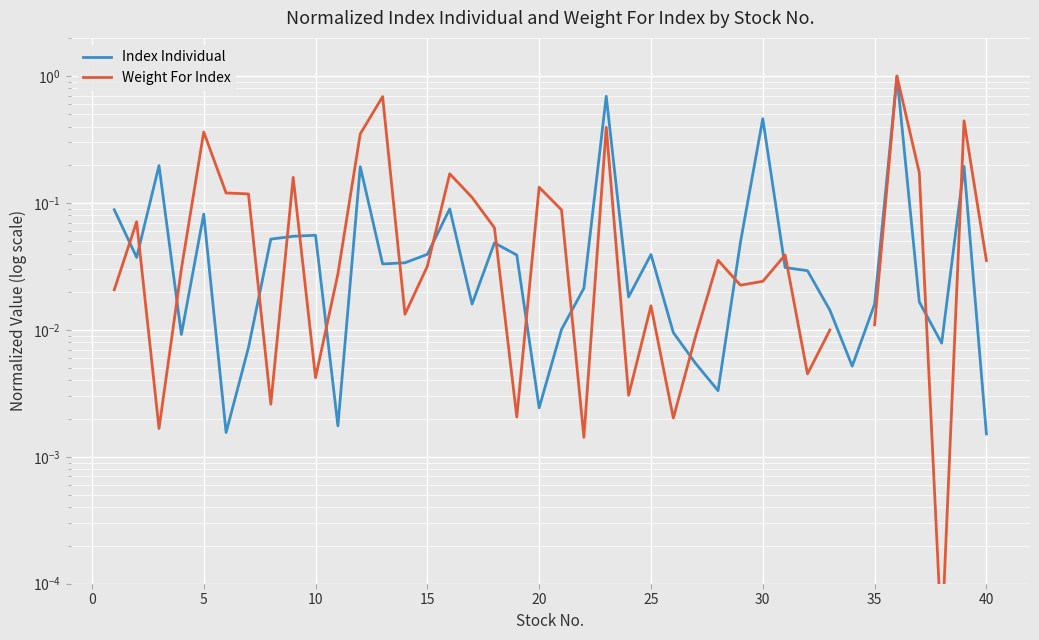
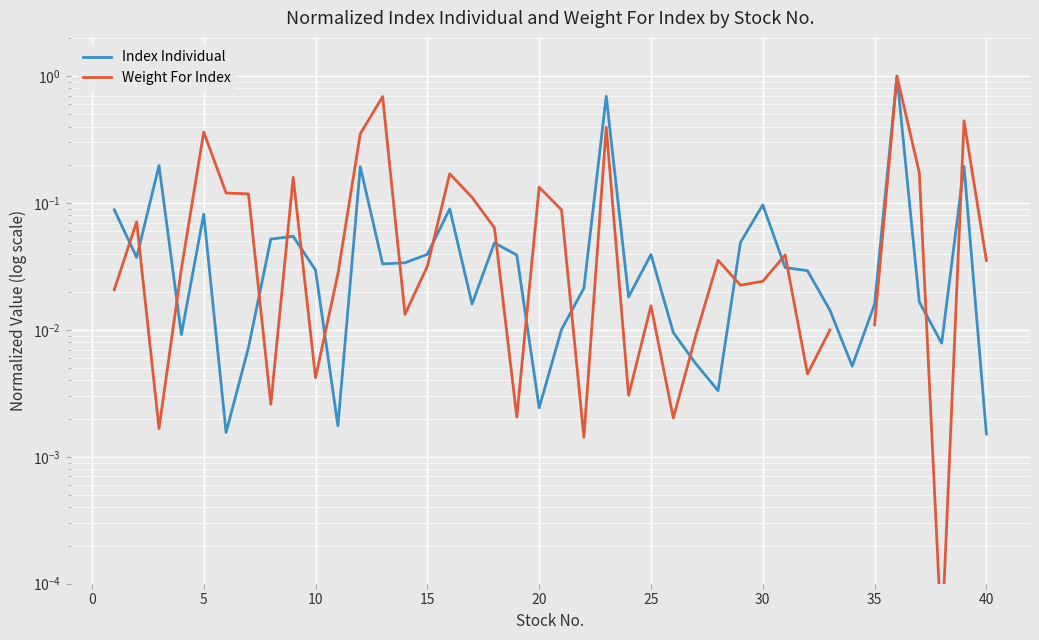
  {
    "Index Individual": {
      "5": 0.08,
-     "10": 0.06,
+     "10": 0.030,
      "15": 0.039,
      "20": 0.0024,
      "25": 0.039,
-     "30": 0.46,
+     "30": 0.10,
      "35": 0.016,
      "40": 0.0015
    },
    "Weight For Index": {
      "5": 0.36,
      "10": 0.0042,
      "15": 0.032,
      "20": 0.13,
      "25": 0.015,
      "30": 0.024,
      "35": 0.011,
      "40": 0.035
    }
  }
